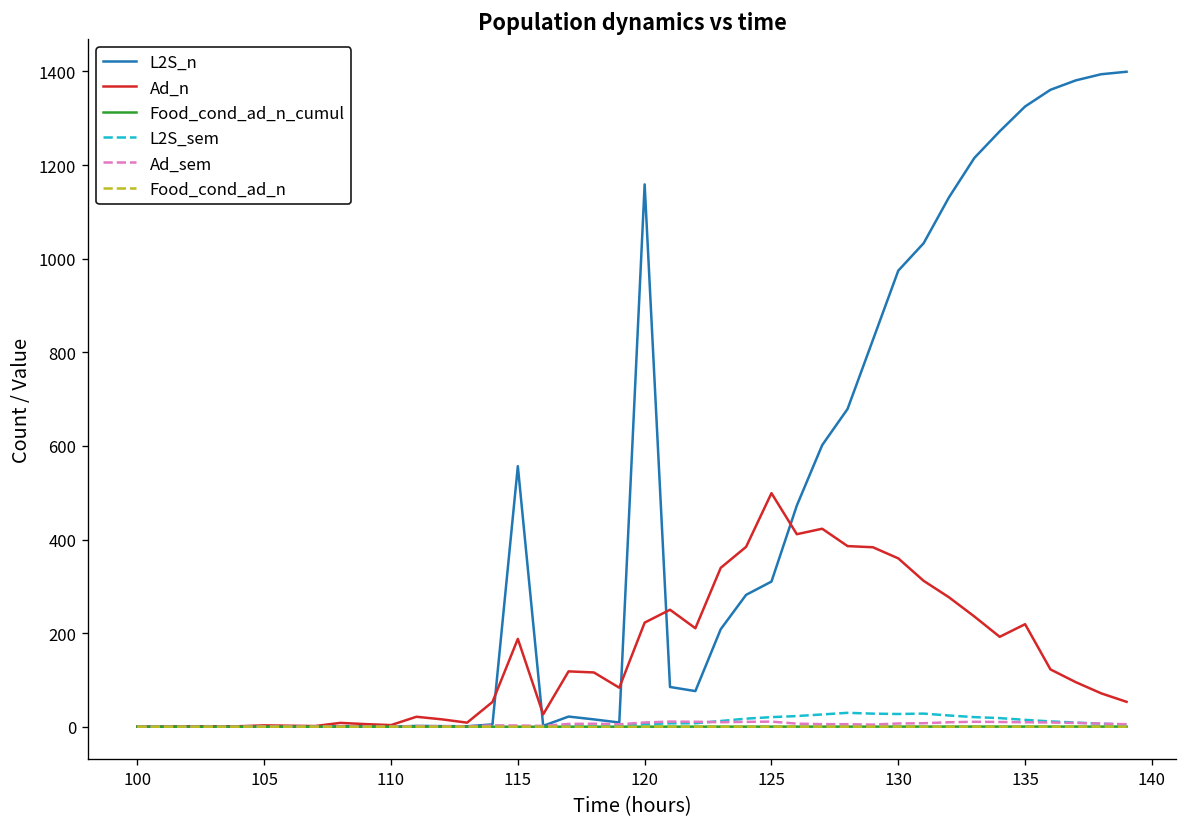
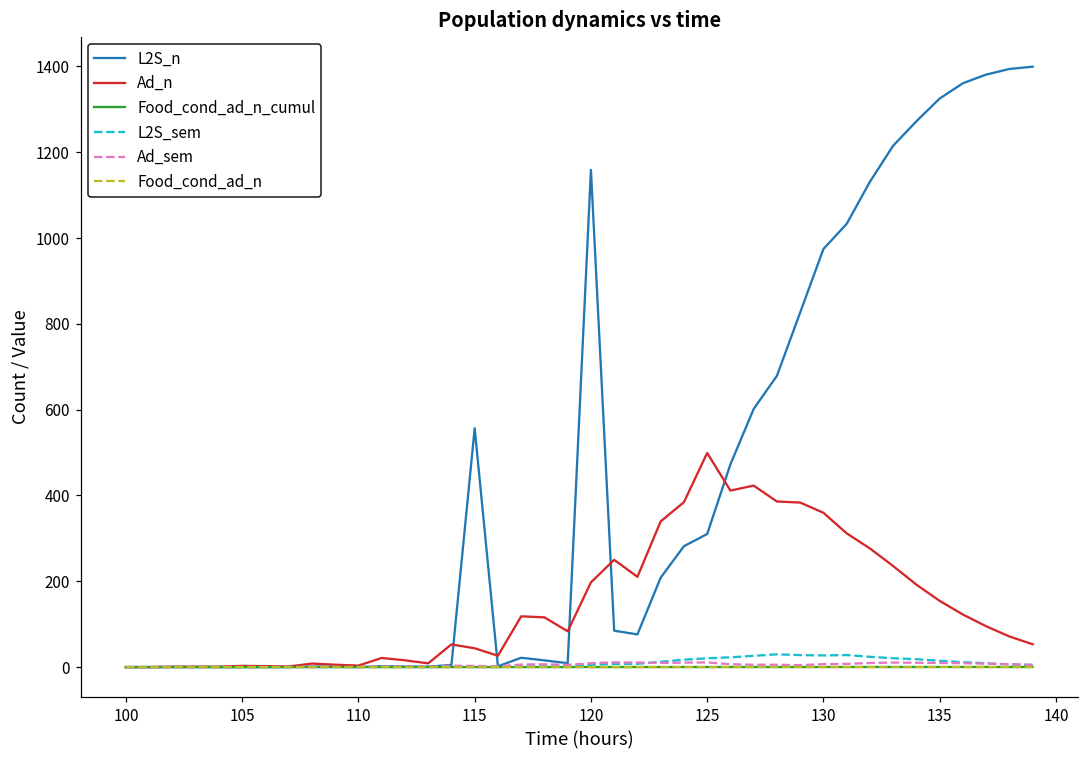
  {
    "L2S_n": {
      "115": 560,
      "120": 1160,
      "125": 310,
      "130": 970,
      "135": 1330
    },
    "Ad_n": {
-     "115": 190,
-     "120": 220,
+     "115": 40,
+     "120": 200,
      "125": 500,
      "130": 360,
-     "135": 220
+     "135": 150
    },
    "Food_cond_ad_n": {
      "125": 0,
      "130": 0,
      "135": 0
    },
    "L2S_sem": {
      "125": 20,
      "130": 30
    },
    "Ad_sem": {
      "125": 10
    }
  }
